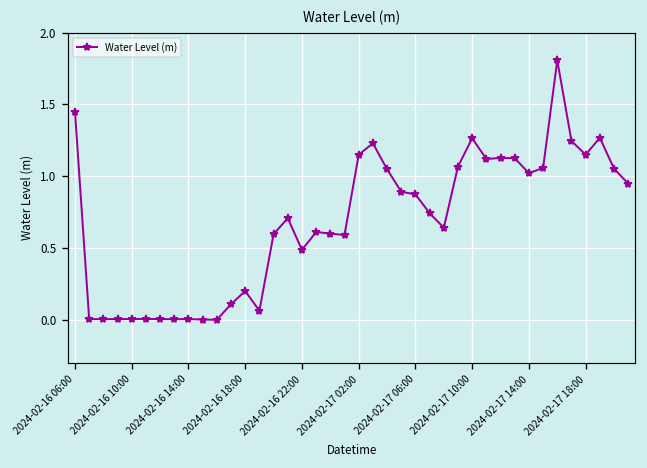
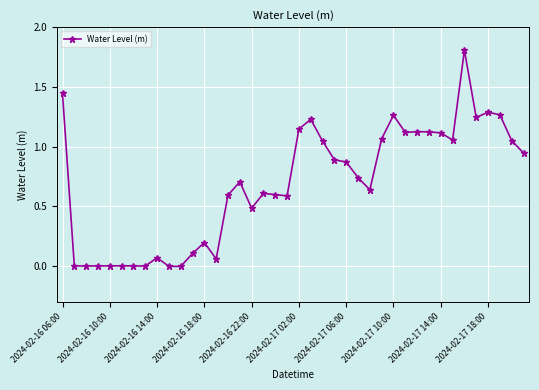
  {
    "2024-02-16 06:00": 1.45,
    "2024-02-16 10:00": 0.00,
-   "2024-02-16 14:00": 0.00,
+   "2024-02-16 14:00": 0.07,
    "2024-02-16 18:00": 0.20,
    "2024-02-16 22:00": 0.49,
    "2024-02-17 02:00": 1.15,
    "2024-02-17 06:00": 0.87,
    "2024-02-17 10:00": 1.26,
-   "2024-02-17 14:00": 1.02,
-   "2024-02-17 18:00": 1.15
+   "2024-02-17 14:00": 1.12,
+   "2024-02-17 18:00": 1.29
  }
